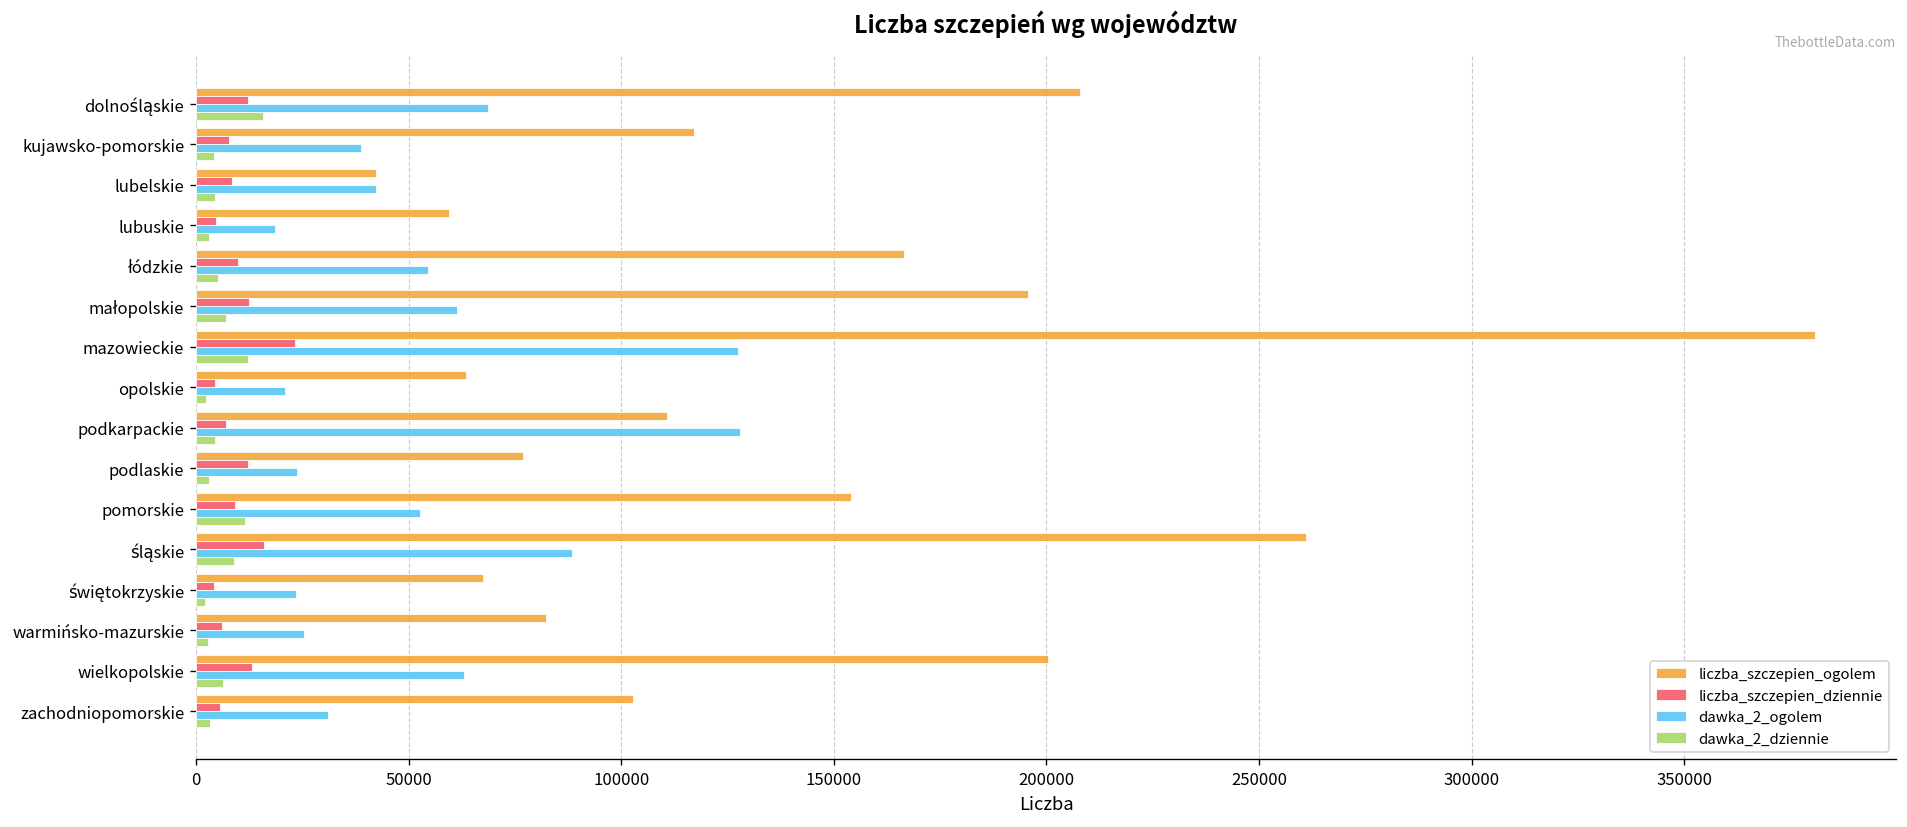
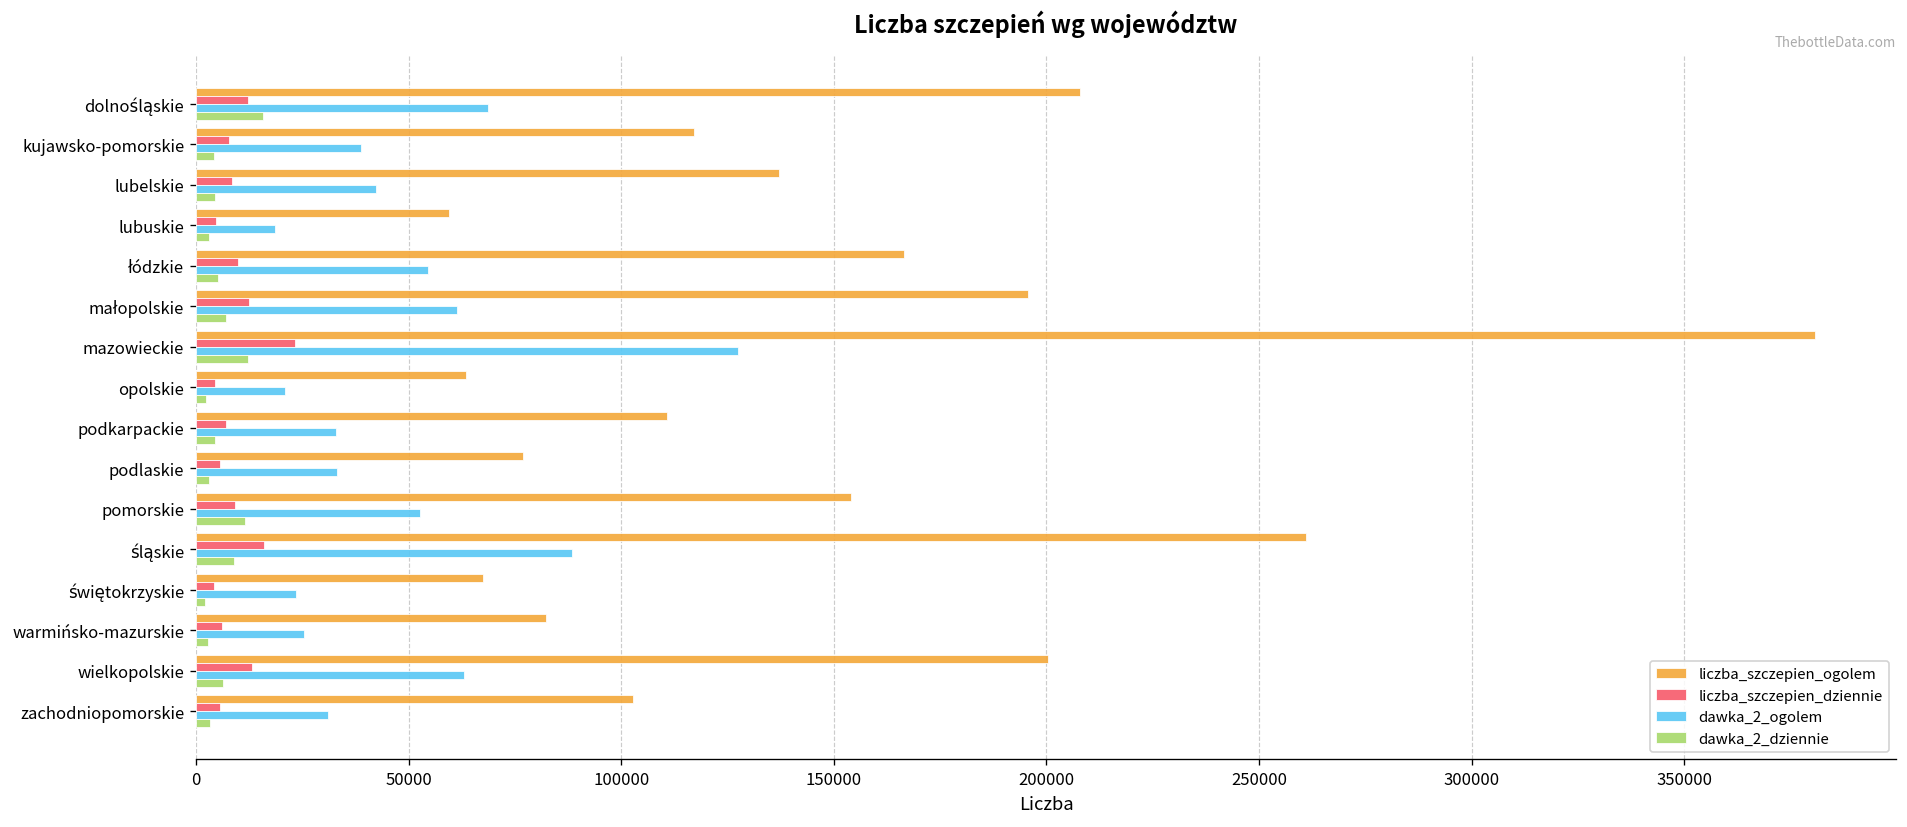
  {
    "liczba_szczepien_ogolem": {
      "dolnośląskie": 208000,
      "kujawsko-pomorskie": 117000,
-     "lubelskie": 42000,
+     "lubelskie": 137000,
      "lubuskie": 60000,
      "łódzkie": 167000,
      "małopolskie": 196000,
      "mazowieckie": 381000,
      "opolskie": 63000,
      "podkarpackie": 111000,
      "podlaskie": 77000,
      "pomorskie": 154000,
      "śląskie": 261000,
      "świętokrzyskie": 68000,
      "warmińsko-mazurskie": 82000,
      "wielkopolskie": 200000,
      "zachodniopomorskie": 103000
    },
    "liczba_szczepien_dziennie": {
      "dolnośląskie": 12000,
      "kujawsko-pomorskie": 8000,
      "lubelskie": 8000,
      "lubuskie": 5000,
      "łódzkie": 10000,
      "małopolskie": 13000,
      "mazowieckie": 23000,
      "opolskie": 4000,
      "podkarpackie": 7000,
-     "podlaskie": 12000,
+     "podlaskie": 6000,
      "pomorskie": 9000,
      "śląskie": 16000,
      "świętokrzyskie": 4000,
      "warmińsko-mazurskie": 6000,
      "wielkopolskie": 13000,
      "zachodniopomorskie": 6000
    },
    "dawka_2_ogolem": {
      "dolnośląskie": 69000,
      "kujawsko-pomorskie": 39000,
      "lubelskie": 42000,
      "lubuskie": 19000,
      "łódzkie": 55000,
      "małopolskie": 61000,
      "mazowieckie": 128000,
      "opolskie": 21000,
-     "podkarpackie": 128000,
-     "podlaskie": 24000,
+     "podkarpackie": 33000,
+     "podlaskie": 33000,
      "pomorskie": 53000,
      "śląskie": 88000,
      "świętokrzyskie": 24000,
      "warmińsko-mazurskie": 25000,
      "wielkopolskie": 63000,
      "zachodniopomorskie": 31000
    },
    "dawka_2_dziennie": {
      "dolnośląskie": 16000,
      "kujawsko-pomorskie": 4000,
      "lubelskie": 5000,
      "lubuskie": 3000,
      "łódzkie": 5000,
      "małopolskie": 7000,
      "mazowieckie": 12000,
      "opolskie": 2000,
      "podkarpackie": 4000,
      "podlaskie": 3000,
      "pomorskie": 12000,
      "śląskie": 9000,
      "świętokrzyskie": 2000,
      "warmińsko-mazurskie": 3000,
      "wielkopolskie": 6000,
      "zachodniopomorskie": 3000
    }
  }
